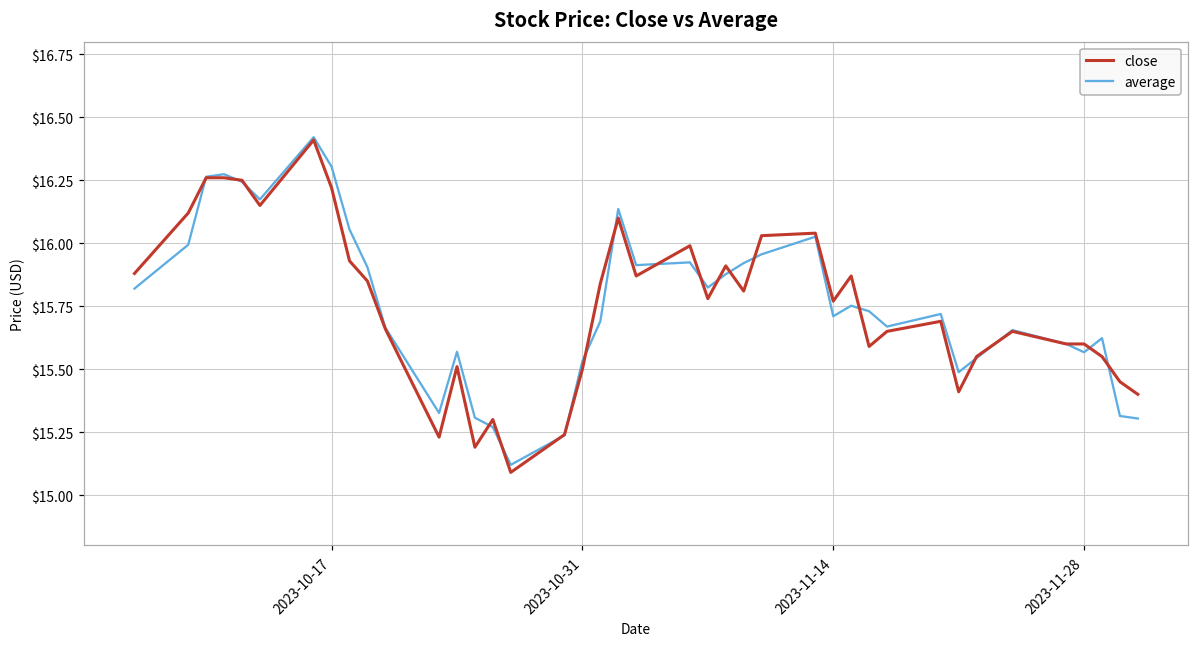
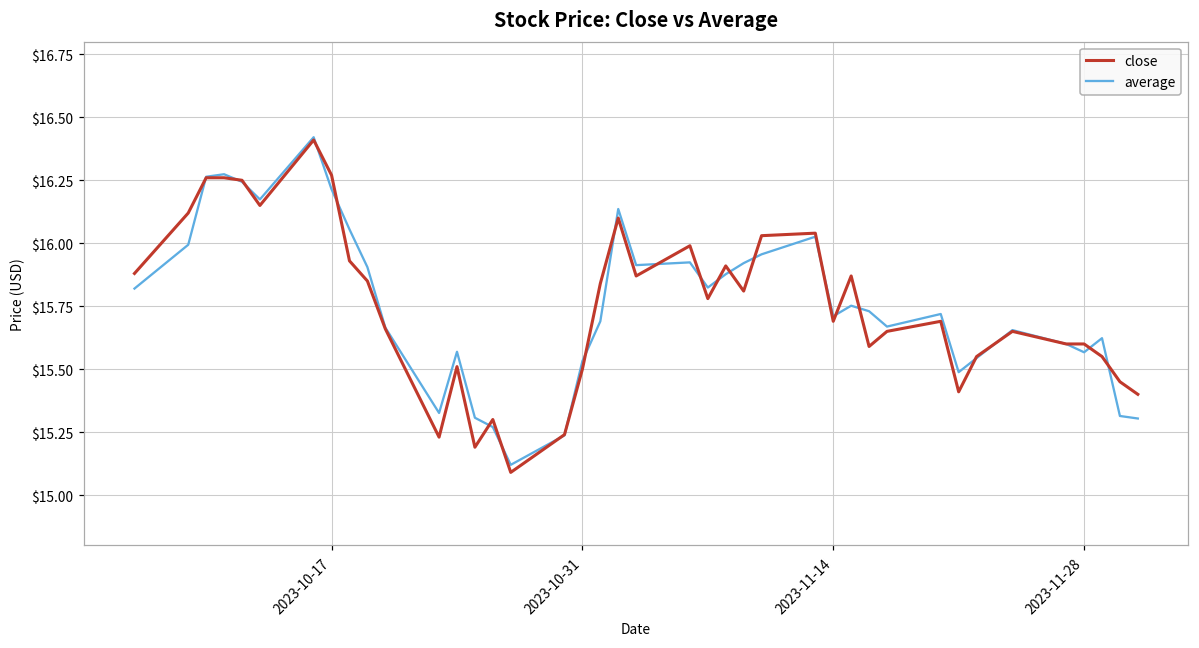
  {
    "close": {
-     "2023-10-17": "$16.22",
+     "2023-10-17": "$16.27",
      "2023-10-31": "$15.50",
-     "2023-11-14": "$15.77",
+     "2023-11-14": "$15.69",
      "2023-11-28": "$15.60"
    },
    "average": {
-     "2023-10-17": "$16.30",
+     "2023-10-17": "$16.21",
      "2023-10-31": "$15.53",
      "2023-11-14": "$15.71",
      "2023-11-28": "$15.57"
    }
  }
